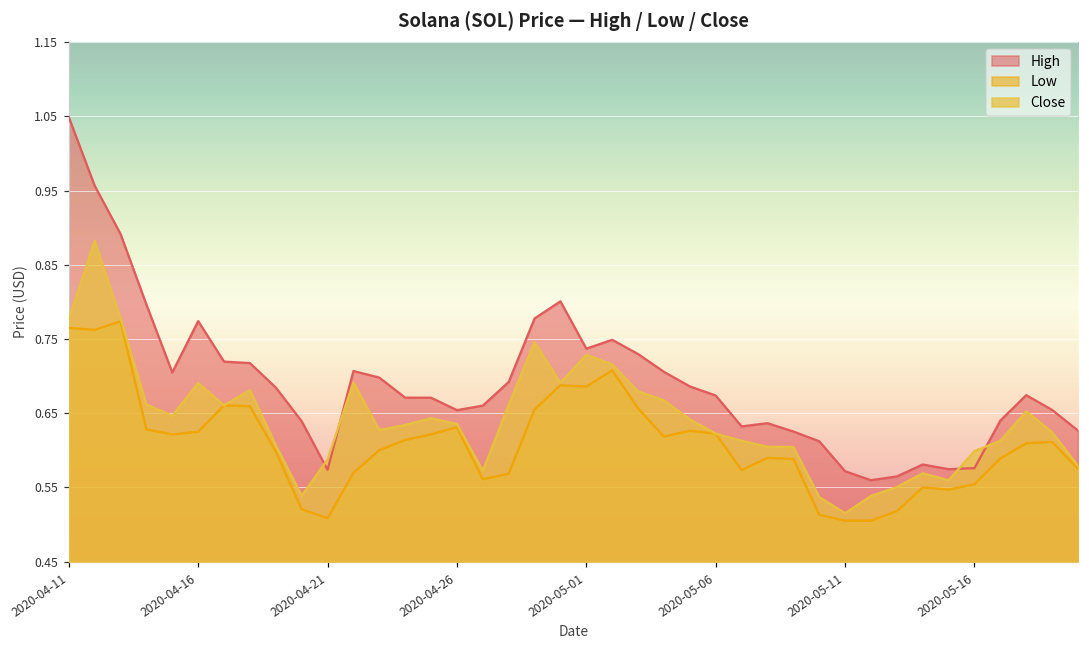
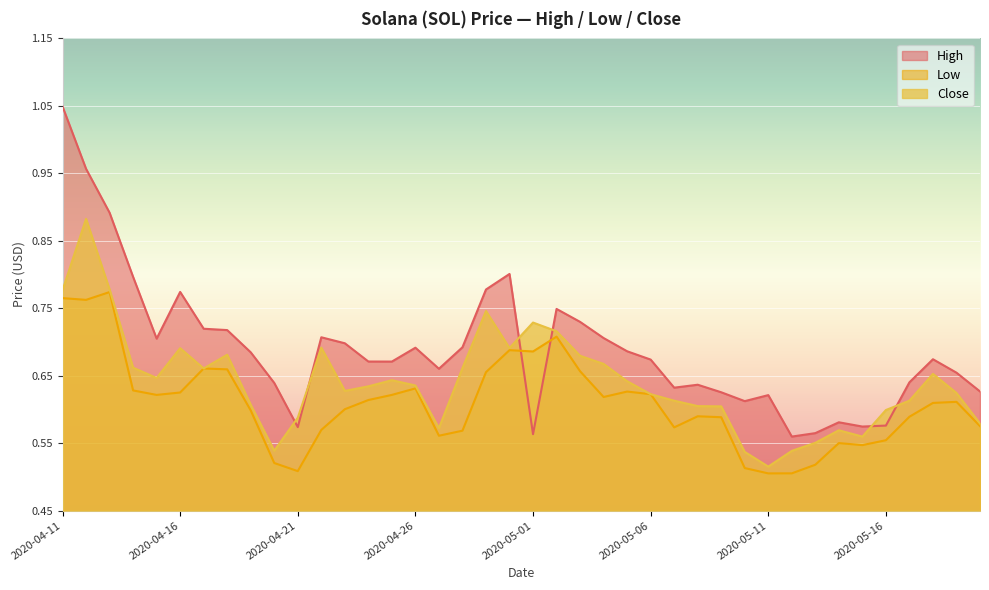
  {
    "High": {
      "2020-04-11": 1.05,
      "2020-04-16": 0.77,
      "2020-04-21": 0.57,
-     "2020-04-26": 0.65,
-     "2020-05-01": 0.74,
+     "2020-04-26": 0.69,
+     "2020-05-01": 0.56,
      "2020-05-06": 0.67,
-     "2020-05-11": 0.57,
+     "2020-05-11": 0.62,
      "2020-05-16": 0.58
    }
  }
